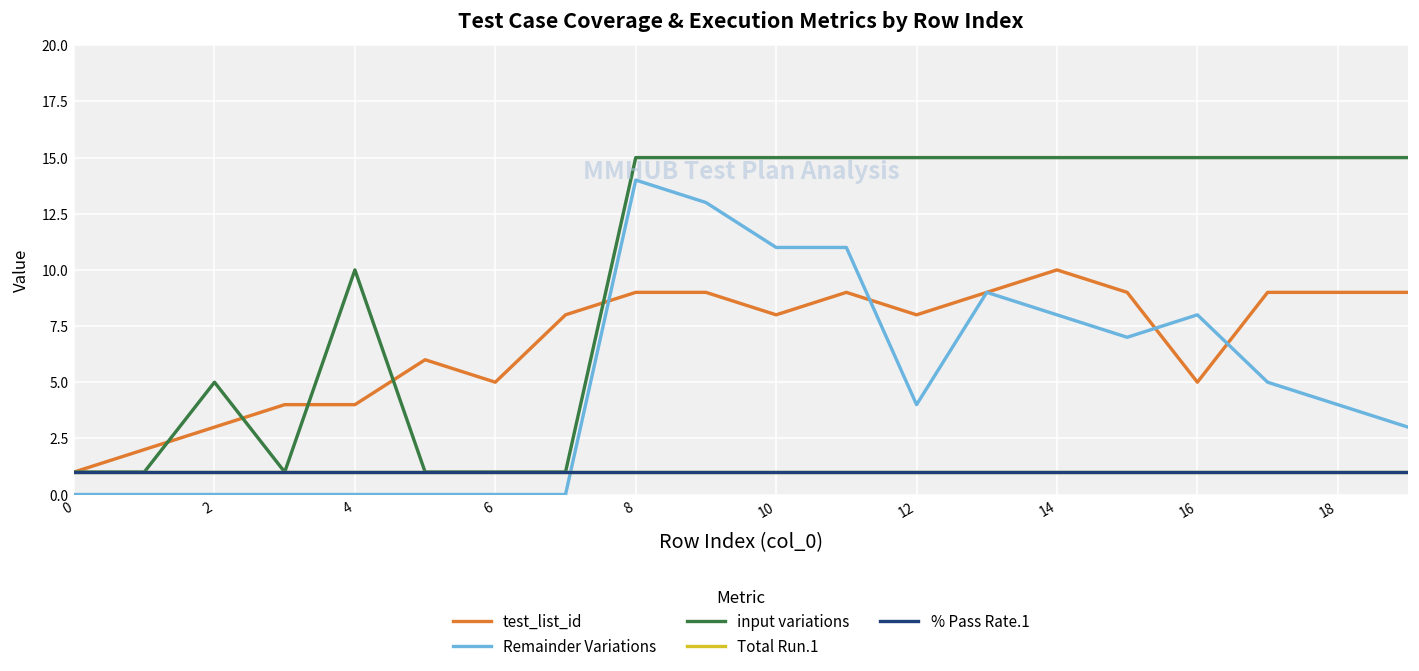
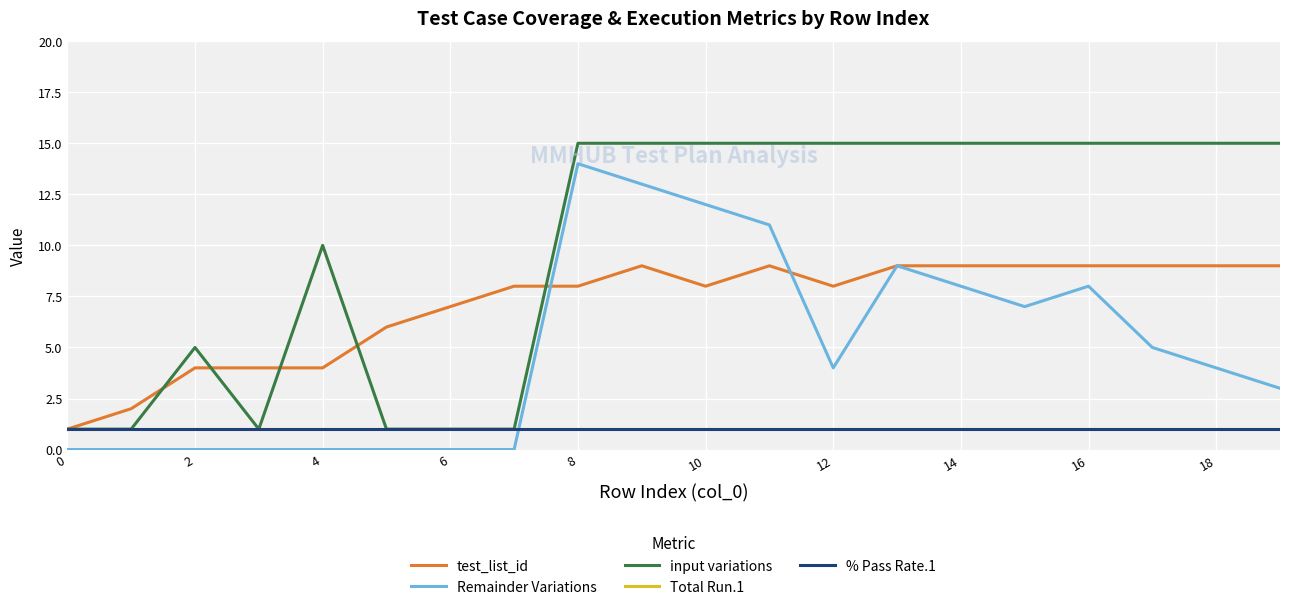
  {
    "test_list_id": {
-     "2": 3,
+     "2": 4,
      "4": 4,
-     "6": 5,
-     "8": 9,
+     "6": 7,
+     "8": 8,
      "10": 8,
      "12": 8,
-     "14": 10,
-     "16": 5,
+     "14": 9,
+     "16": 9,
      "18": 9
    },
    "Remainder Variations": {
      "0": 0,
      "2": 0,
      "4": 0,
      "6": 0,
      "8": 14,
-     "10": 11,
+     "10": 12,
      "12": 4,
      "14": 8,
      "16": 8,
      "18": 4
    },
    "input variations": {
      "2": 5,
      "4": 10,
      "8": 15,
      "10": 15,
      "12": 15,
      "14": 15,
      "16": 15,
      "18": 15
    },
    "% Pass Rate.1": {
      "2": 1,
      "4": 1,
      "8": 1,
      "10": 1,
      "12": 1,
      "14": 1,
      "16": 1,
      "18": 1
    }
  }
